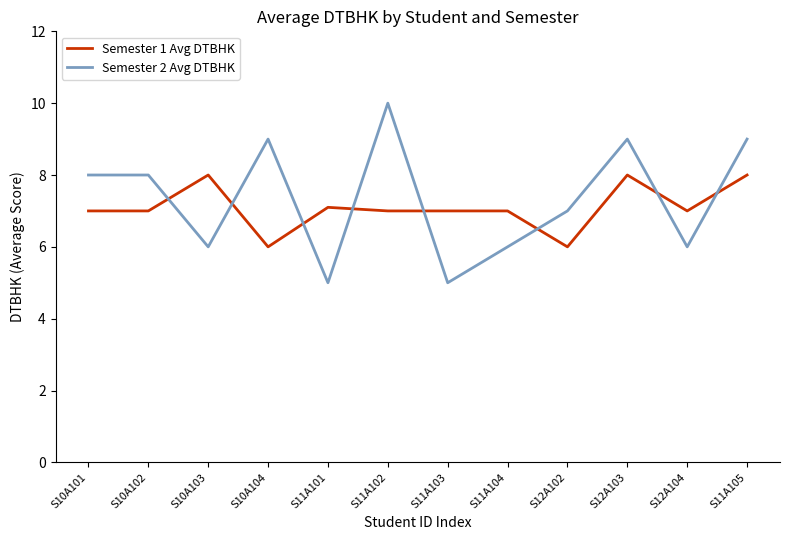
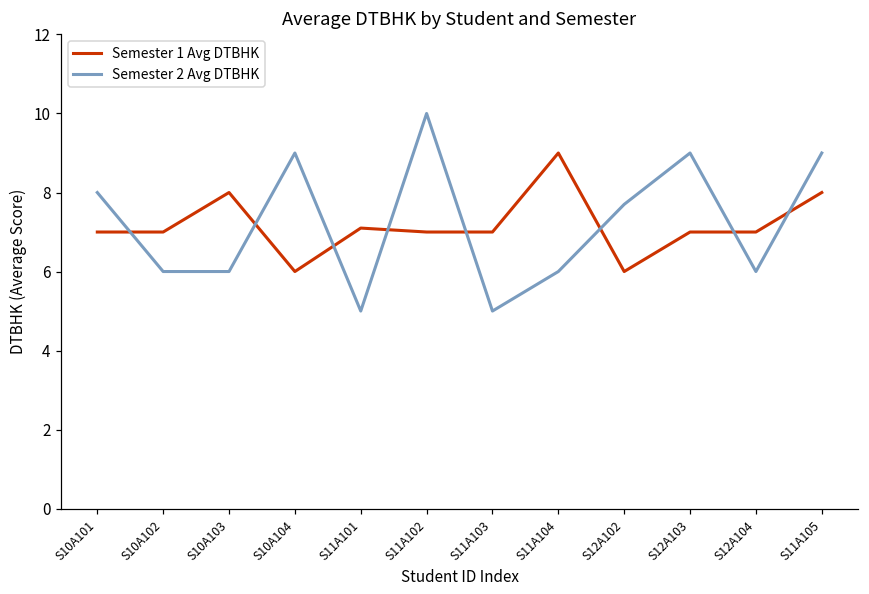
  {
    "Semester 1 Avg DTBHK": {
      "S10A101": 7,
      "S10A102": 7,
      "S10A103": 8,
      "S10A104": 6,
      "S11A101": 7.1,
      "S11A102": 7,
      "S11A103": 7,
-     "S11A104": 7,
+     "S11A104": 9,
      "S12A102": 6,
-     "S12A103": 8,
+     "S12A103": 7,
      "S12A104": 7,
      "S11A105": 8
    },
    "Semester 2 Avg DTBHK": {
      "S10A101": 8.0,
-     "S10A102": 8,
+     "S10A102": 6,
      "S10A103": 6.0,
      "S10A104": 9.0,
      "S11A101": 5.0,
      "S11A102": 10.0,
      "S11A103": 5.0,
      "S11A104": 6.0,
-     "S12A102": 7.0,
+     "S12A102": 7.7,
      "S12A103": 9.0,
      "S12A104": 6.0,
      "S11A105": 9.0
    }
  }
